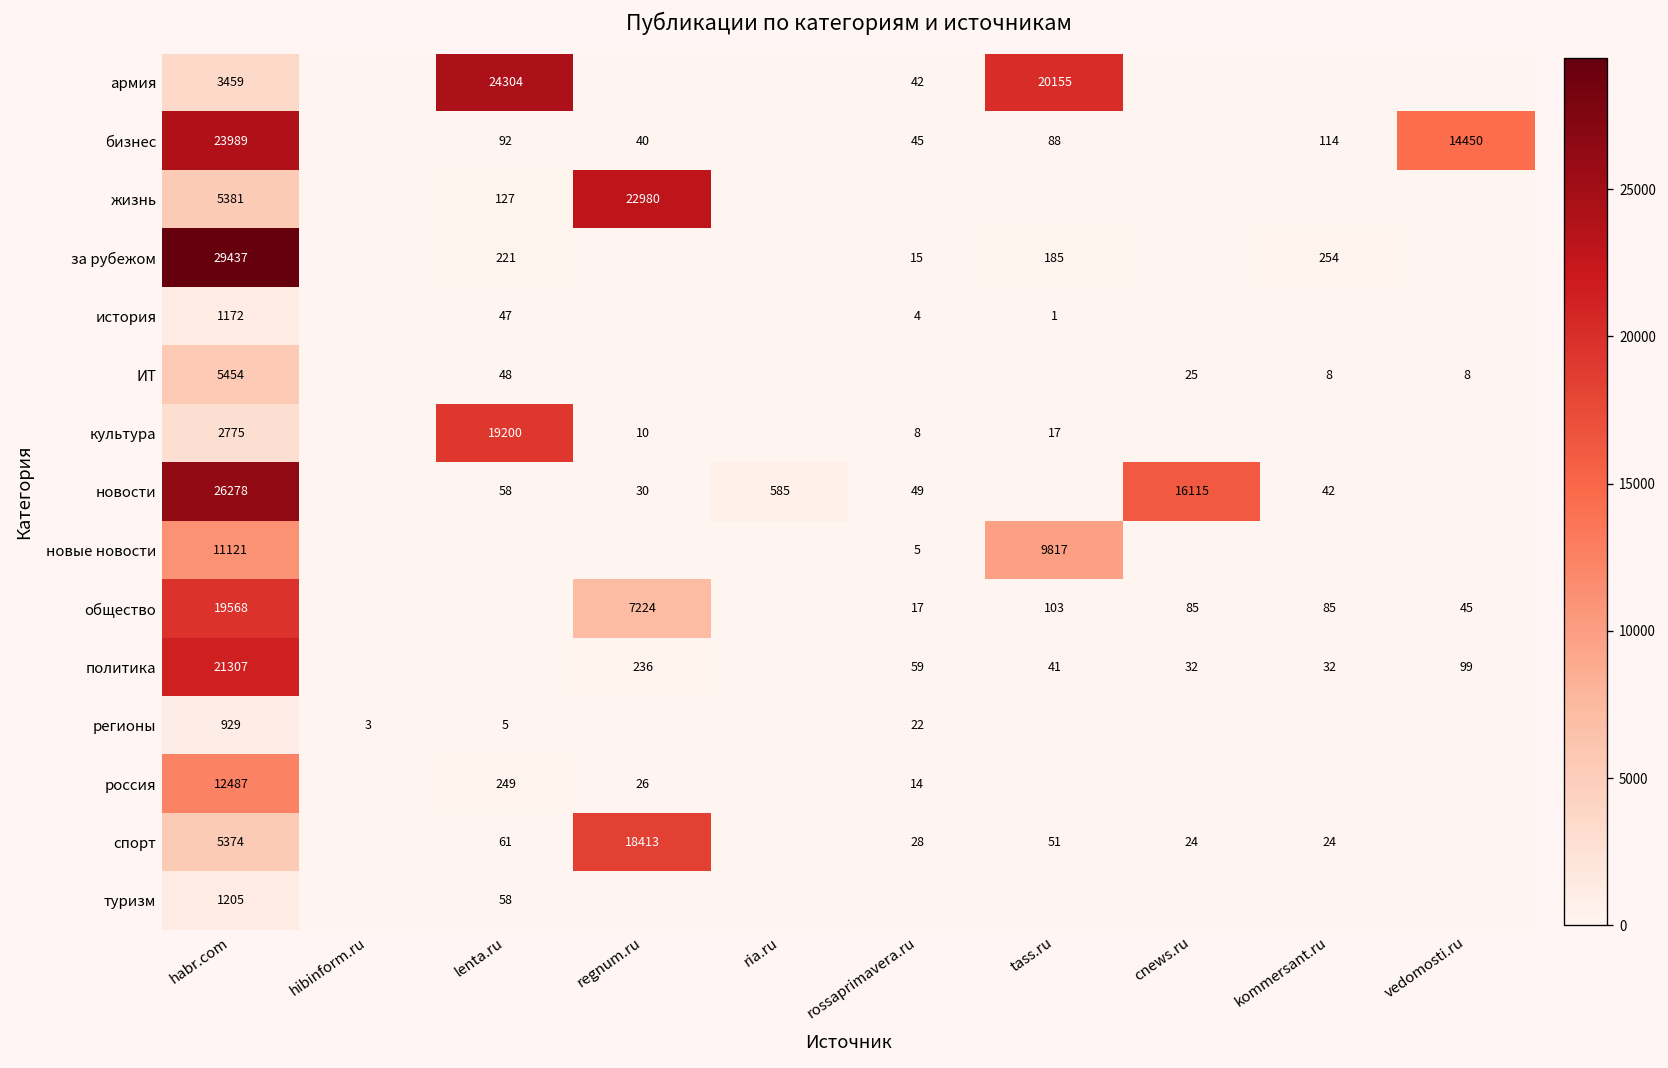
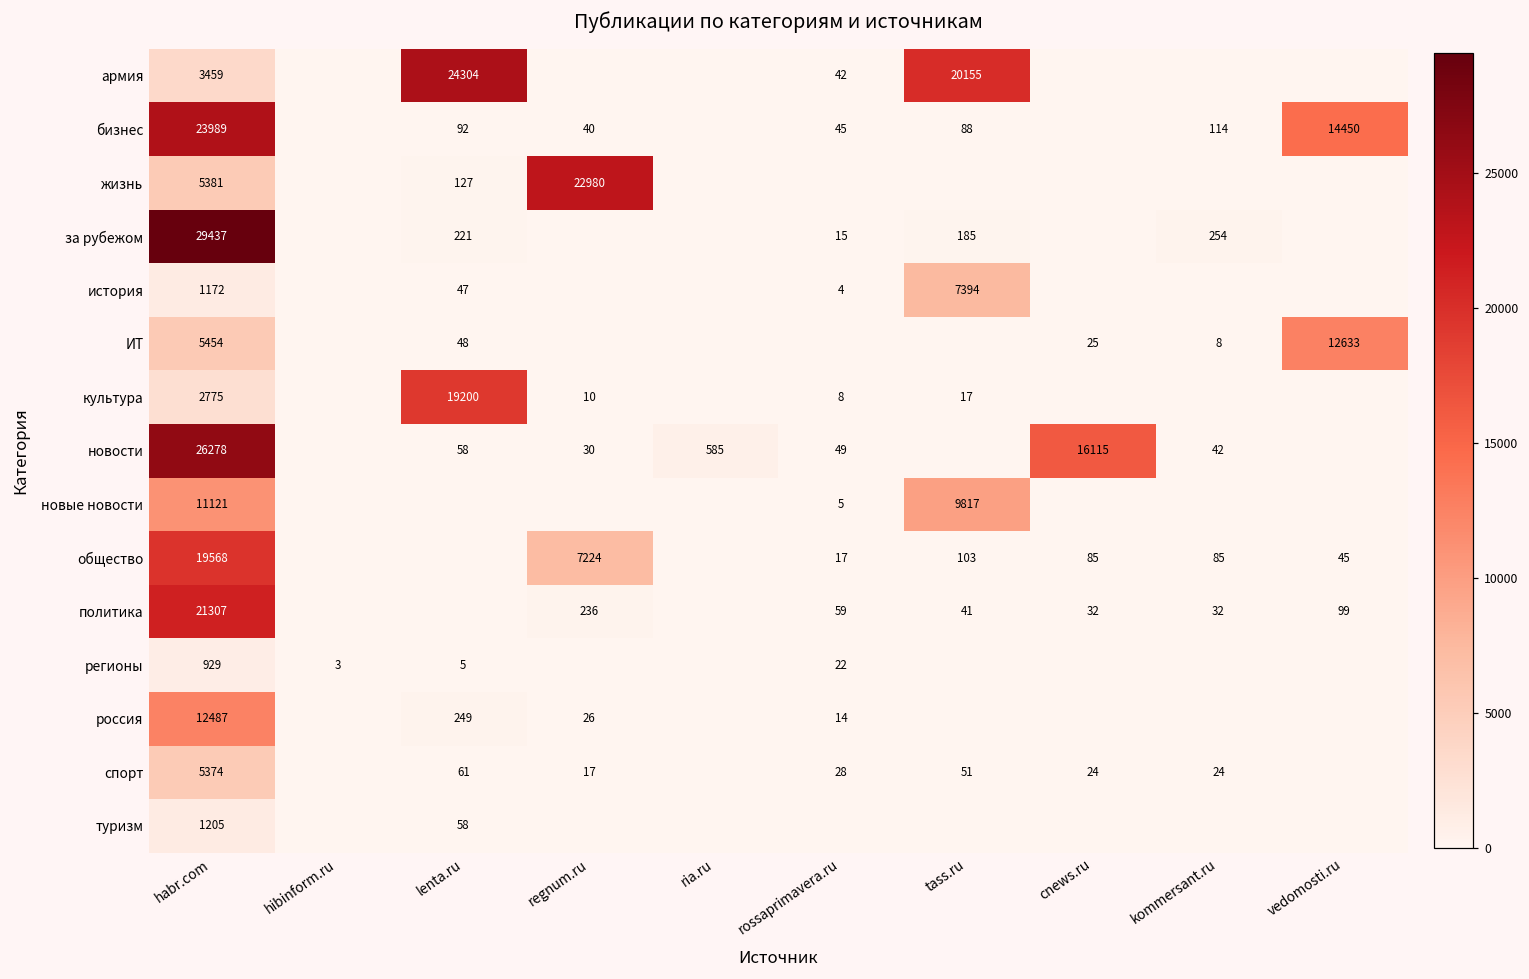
  {
    "армия": {
      "habr.com": 3459,
      "lenta.ru": 24304,
      "rossaprimavera.ru": 42,
      "tass.ru": 20155
    },
    "бизнес": {
      "habr.com": 23989,
      "lenta.ru": 92,
      "regnum.ru": 40,
      "rossaprimavera.ru": 45,
      "tass.ru": 88,
      "kommersant.ru": 114,
      "vedomosti.ru": 14450
    },
    "жизнь": {
      "habr.com": 5381,
      "lenta.ru": 127,
      "regnum.ru": 22980
    },
    "за рубежом": {
      "habr.com": 29437,
      "lenta.ru": 221,
      "rossaprimavera.ru": 15,
      "tass.ru": 185,
      "kommersant.ru": 254
    },
    "история": {
      "habr.com": 1172,
      "lenta.ru": 47,
      "rossaprimavera.ru": 4,
-     "tass.ru": 1
+     "tass.ru": 7394
    },
    "ИТ": {
      "habr.com": 5454,
      "lenta.ru": 48,
      "cnews.ru": 25,
      "kommersant.ru": 8,
-     "vedomosti.ru": 8
+     "vedomosti.ru": 12633
    },
    "культура": {
      "habr.com": 2775,
      "lenta.ru": 19200,
      "regnum.ru": 10,
      "rossaprimavera.ru": 8,
      "tass.ru": 17
    },
    "новости": {
      "habr.com": 26278,
      "lenta.ru": 58,
      "regnum.ru": 30,
      "ria.ru": 585,
      "rossaprimavera.ru": 49,
      "cnews.ru": 16115,
      "kommersant.ru": 42
    },
    "новые новости": {
      "habr.com": 11121,
      "rossaprimavera.ru": 5,
      "tass.ru": 9817
    },
    "общество": {
      "habr.com": 19568,
      "regnum.ru": 7224,
      "rossaprimavera.ru": 17,
      "tass.ru": 103,
      "cnews.ru": 85,
      "kommersant.ru": 85,
      "vedomosti.ru": 45
    },
    "политика": {
      "habr.com": 21307,
      "regnum.ru": 236,
      "rossaprimavera.ru": 59,
      "tass.ru": 41,
      "cnews.ru": 32,
      "kommersant.ru": 32,
      "vedomosti.ru": 99
    },
    "регионы": {
      "habr.com": 929,
      "hibinform.ru": 3,
      "lenta.ru": 5,
      "rossaprimavera.ru": 22
    },
    "россия": {
      "habr.com": 12487,
      "lenta.ru": 249,
      "regnum.ru": 26,
      "rossaprimavera.ru": 14
    },
    "спорт": {
      "habr.com": 5374,
      "lenta.ru": 61,
-     "regnum.ru": 18413,
+     "regnum.ru": 17,
      "rossaprimavera.ru": 28,
      "tass.ru": 51,
      "cnews.ru": 24,
      "kommersant.ru": 24
    },
    "туризм": {
      "habr.com": 1205,
      "lenta.ru": 58
    }
  }
